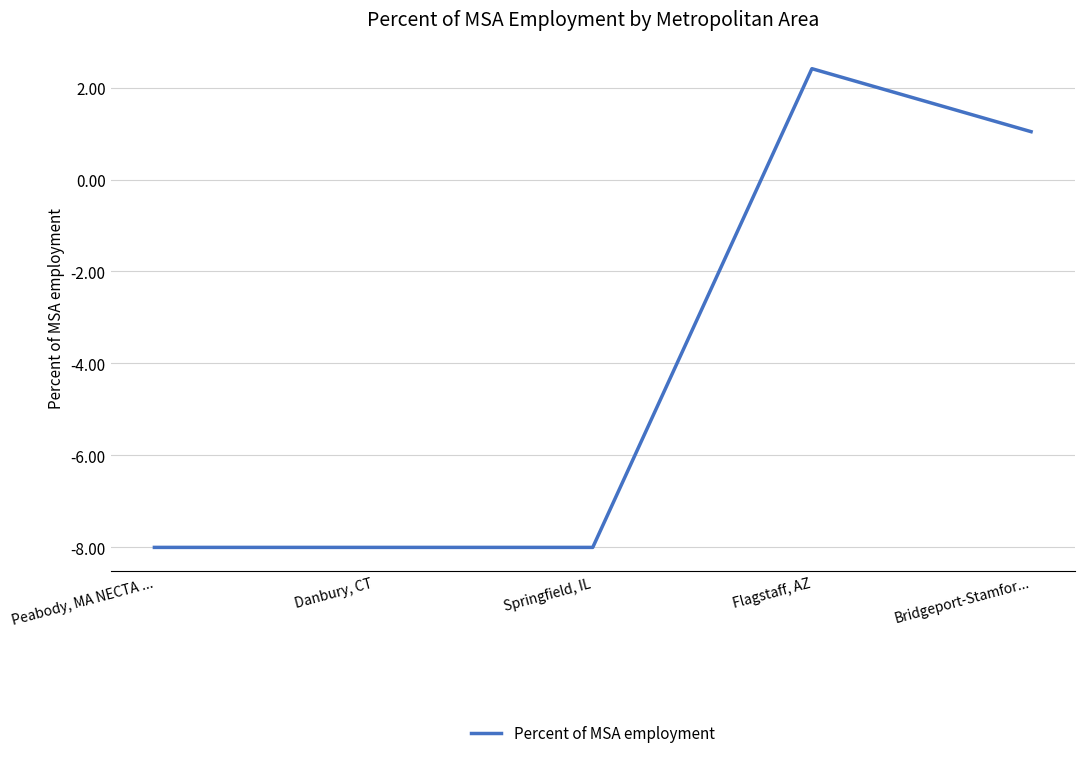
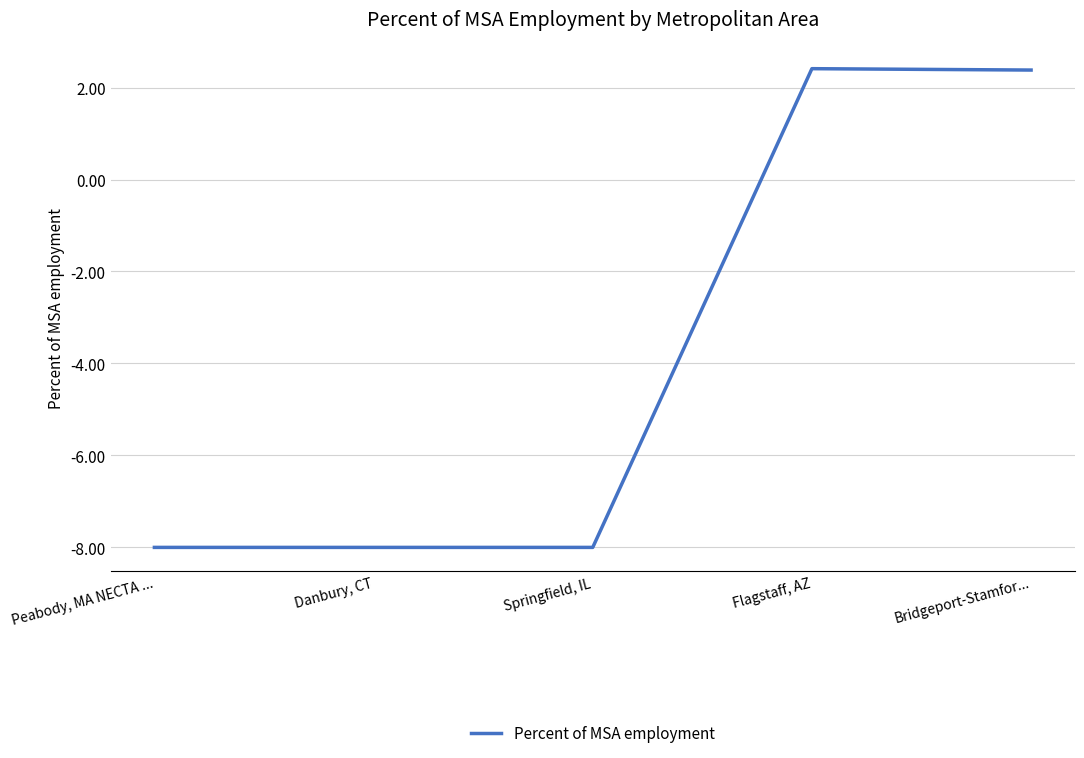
  {
    "Peabody, MA NECTA ...": -8.0,
    "Danbury, CT": -8.0,
    "Springfield, IL": -8.0,
    "Flagstaff, AZ": 2.4,
-   "Bridgeport-Stamfor...": 1.0
+   "Bridgeport-Stamfor...": 2.4
  }
